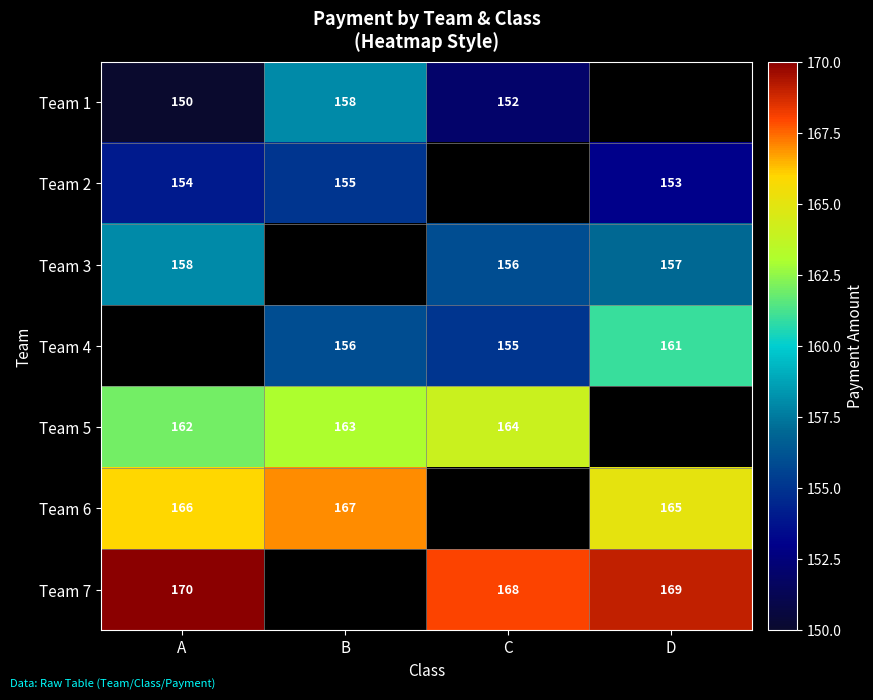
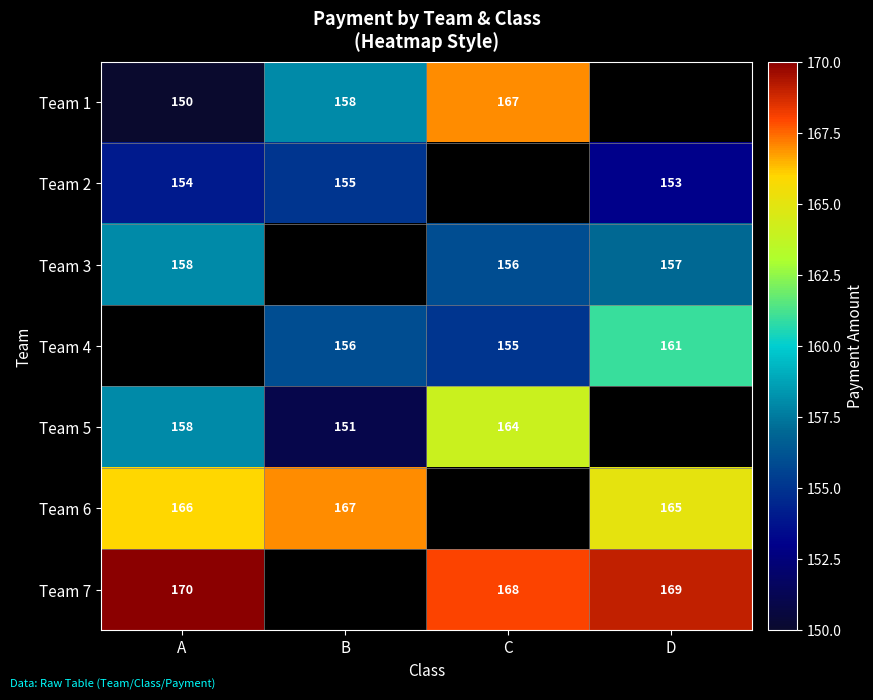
  {
    "Team 1": {
      "A": 150,
      "B": 158,
-     "C": 152
+     "C": 167
    },
    "Team 2": {
      "A": 154,
      "B": 155,
      "D": 153
    },
    "Team 3": {
      "A": 158,
      "C": 156,
      "D": 157
    },
    "Team 4": {
      "B": 156,
      "C": 155,
      "D": 161
    },
    "Team 5": {
-     "A": 162,
-     "B": 163,
+     "A": 158,
+     "B": 151,
      "C": 164
    },
    "Team 6": {
      "A": 166,
      "B": 167,
      "D": 165
    },
    "Team 7": {
      "A": 170,
      "C": 168,
      "D": 169
    }
  }
